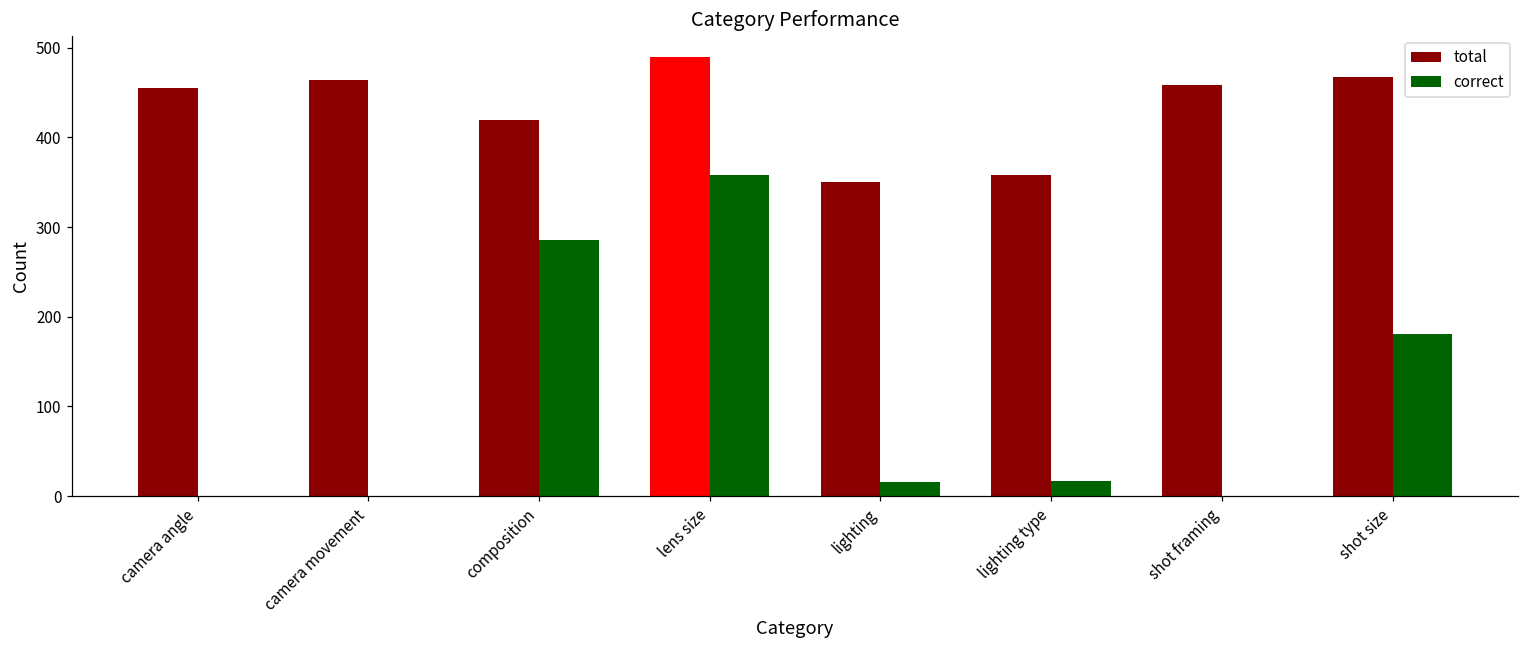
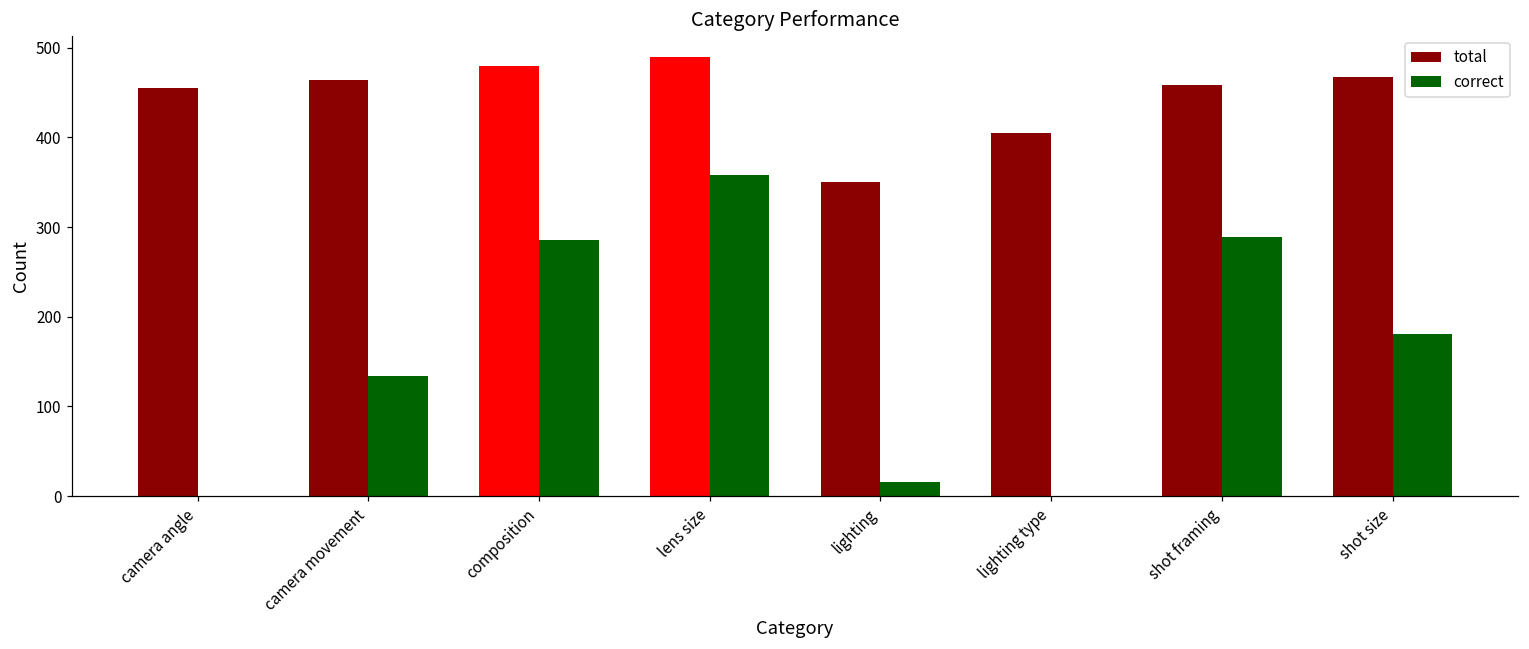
  {
    "total": {
      "camera angle": 460,
      "camera movement": 460,
-     "composition": 420,
+     "composition": 480,
      "lens size": 490,
      "lighting": 350,
-     "lighting type": 360,
+     "lighting type": 410,
      "shot framing": 460,
      "shot size": 470
    },
    "correct": {
      "camera angle": 0,
-     "camera movement": 0,
+     "camera movement": 130,
      "composition": 290,
      "lens size": 360,
      "lighting": 20,
-     "lighting type": 20,
-     "shot framing": 0,
+     "lighting type": 0,
+     "shot framing": 290,
      "shot size": 180
    }
  }
